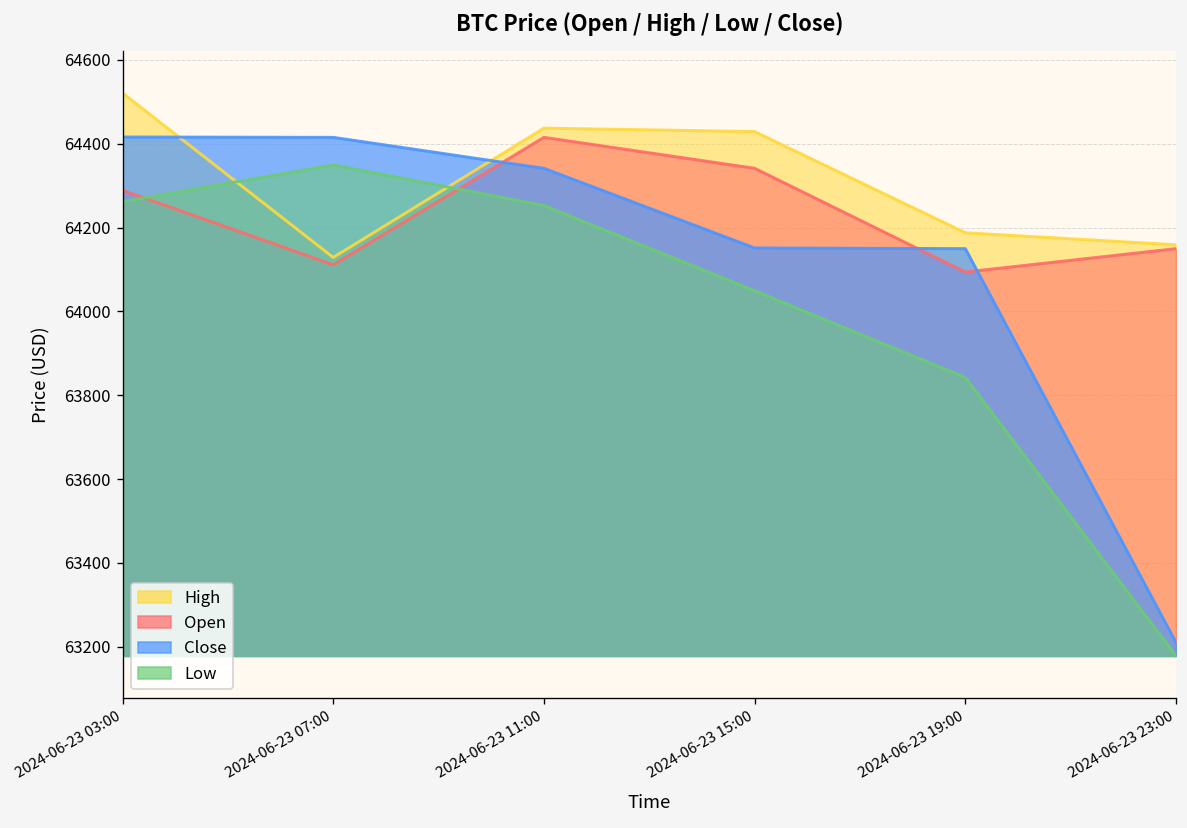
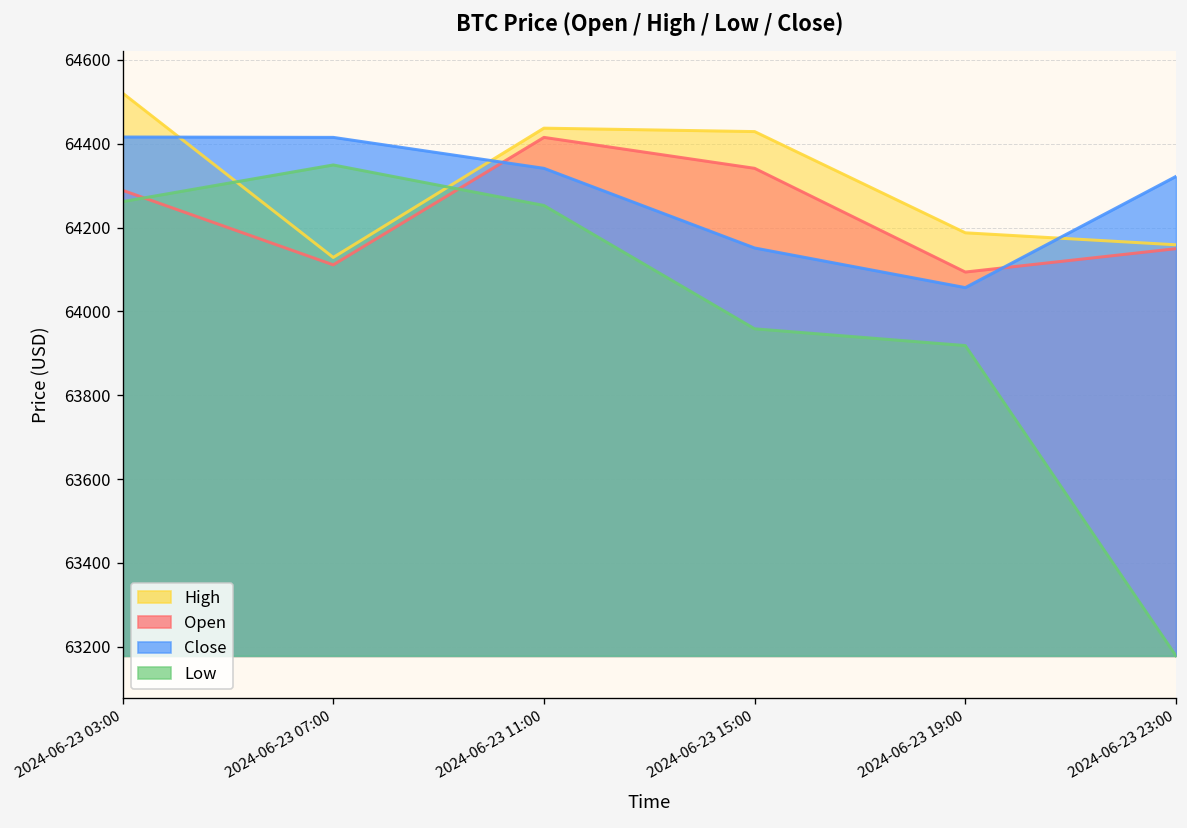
  {
    "High": {
      "2024-06-23 03:00": 64520,
      "2024-06-23 07:00": 64130,
      "2024-06-23 11:00": 64440,
      "2024-06-23 15:00": 64430,
      "2024-06-23 19:00": 64190,
      "2024-06-23 23:00": 64160
    },
    "Open": {
      "2024-06-23 03:00": 64290,
      "2024-06-23 07:00": 64110,
      "2024-06-23 11:00": 64420,
      "2024-06-23 15:00": 64340,
      "2024-06-23 19:00": 64090,
      "2024-06-23 23:00": 64150
    },
    "Close": {
      "2024-06-23 03:00": 64420,
      "2024-06-23 07:00": 64420,
      "2024-06-23 11:00": 64340,
      "2024-06-23 15:00": 64150,
-     "2024-06-23 19:00": 64150,
-     "2024-06-23 23:00": 63210
+     "2024-06-23 19:00": 64060,
+     "2024-06-23 23:00": 64320
    },
    "Low": {
      "2024-06-23 03:00": 64260,
      "2024-06-23 07:00": 64350,
      "2024-06-23 11:00": 64250,
-     "2024-06-23 15:00": 64050,
-     "2024-06-23 19:00": 63840,
+     "2024-06-23 15:00": 63960,
+     "2024-06-23 19:00": 63920,
      "2024-06-23 23:00": 63180
    }
  }
